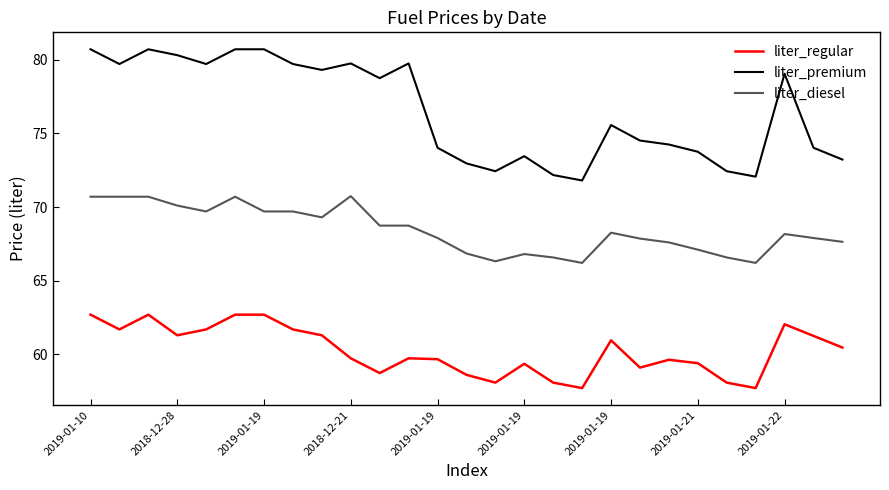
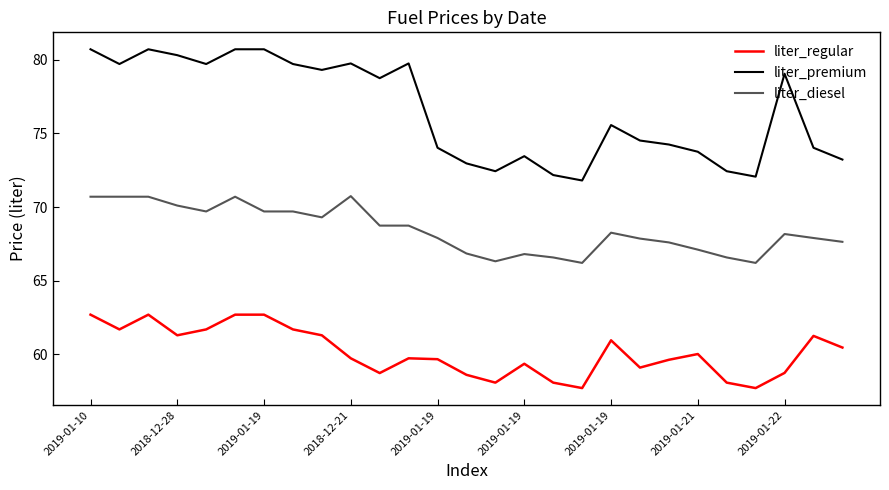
  {
    "liter_regular": {
      "2018-12-28": 61.3,
      "2018-12-21": 59.7,
-     "2019-01-21": 59.4,
-     "2019-01-22": 62.1
+     "2019-01-21": 60.0,
+     "2019-01-22": 58.8
    },
    "liter_premium": {
      "2018-12-28": 80.3,
      "2018-12-21": 79.7,
      "2019-01-21": 73.8,
      "2019-01-22": 79.0
    },
    "liter_diesel": {
      "2018-12-28": 70.1,
      "2018-12-21": 70.7,
      "2019-01-21": 67.1,
      "2019-01-22": 68.2
    }
  }
